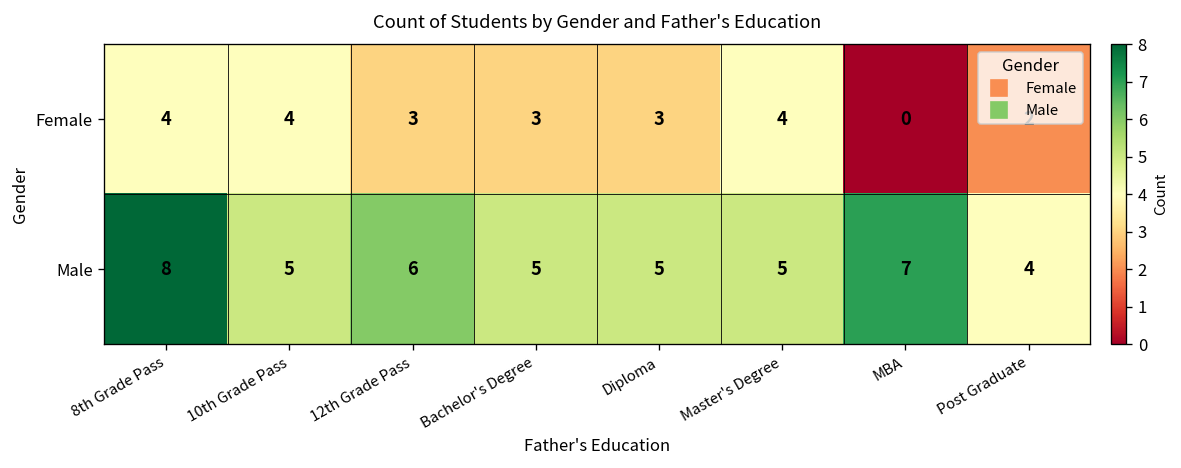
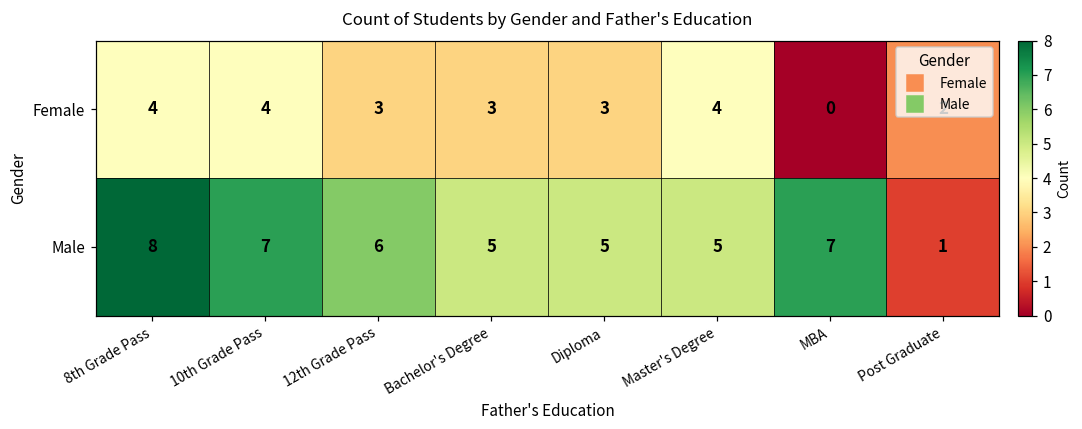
  {
    "Female": {
      "8th Grade Pass": 4,
      "10th Grade Pass": 4,
      "12th Grade Pass": 3,
      "Bachelor's Degree": 3,
      "Diploma": 3,
      "Master's Degree": 4,
      "MBA": 0
    },
    "Male": {
      "8th Grade Pass": 8,
-     "10th Grade Pass": 5,
+     "10th Grade Pass": 7,
      "12th Grade Pass": 6,
      "Bachelor's Degree": 5,
      "Diploma": 5,
      "Master's Degree": 5,
      "MBA": 7,
-     "Post Graduate": 4
+     "Post Graduate": 1
    }
  }
